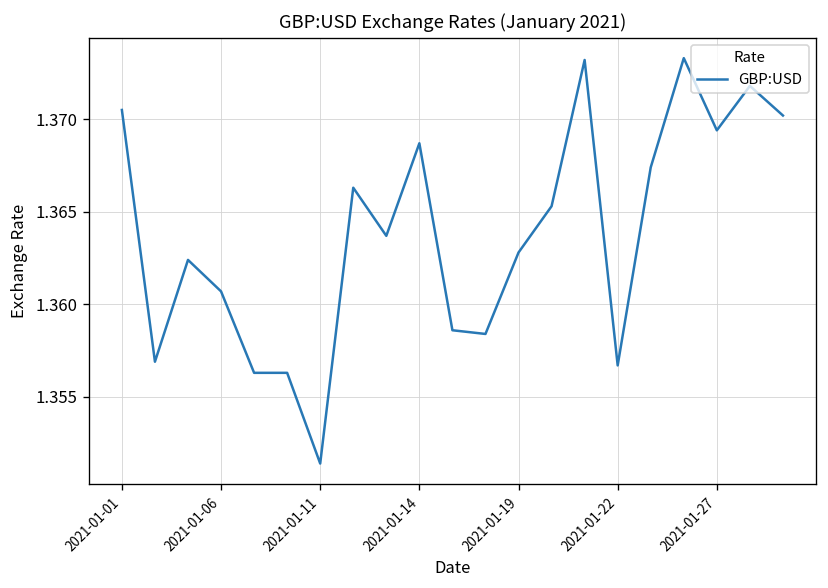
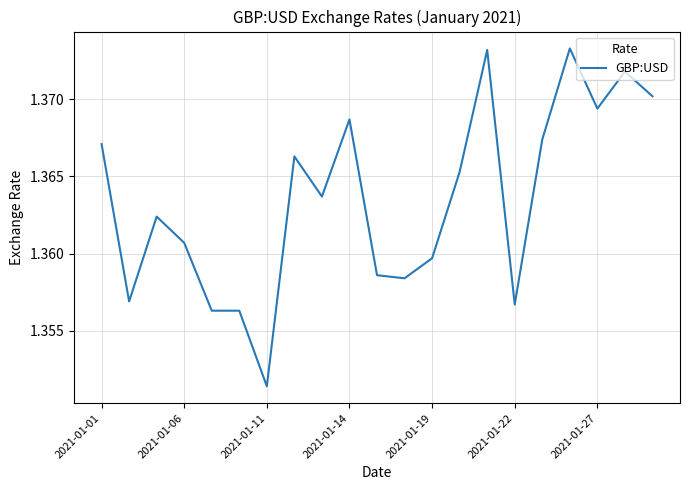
  {
-   "2021-01-01": 1.3705,
+   "2021-01-01": 1.3671,
    "2021-01-06": 1.3607,
    "2021-01-11": 1.3514,
    "2021-01-14": 1.3687,
-   "2021-01-19": 1.3628,
+   "2021-01-19": 1.3597,
    "2021-01-22": 1.3567,
    "2021-01-27": 1.3694
  }
